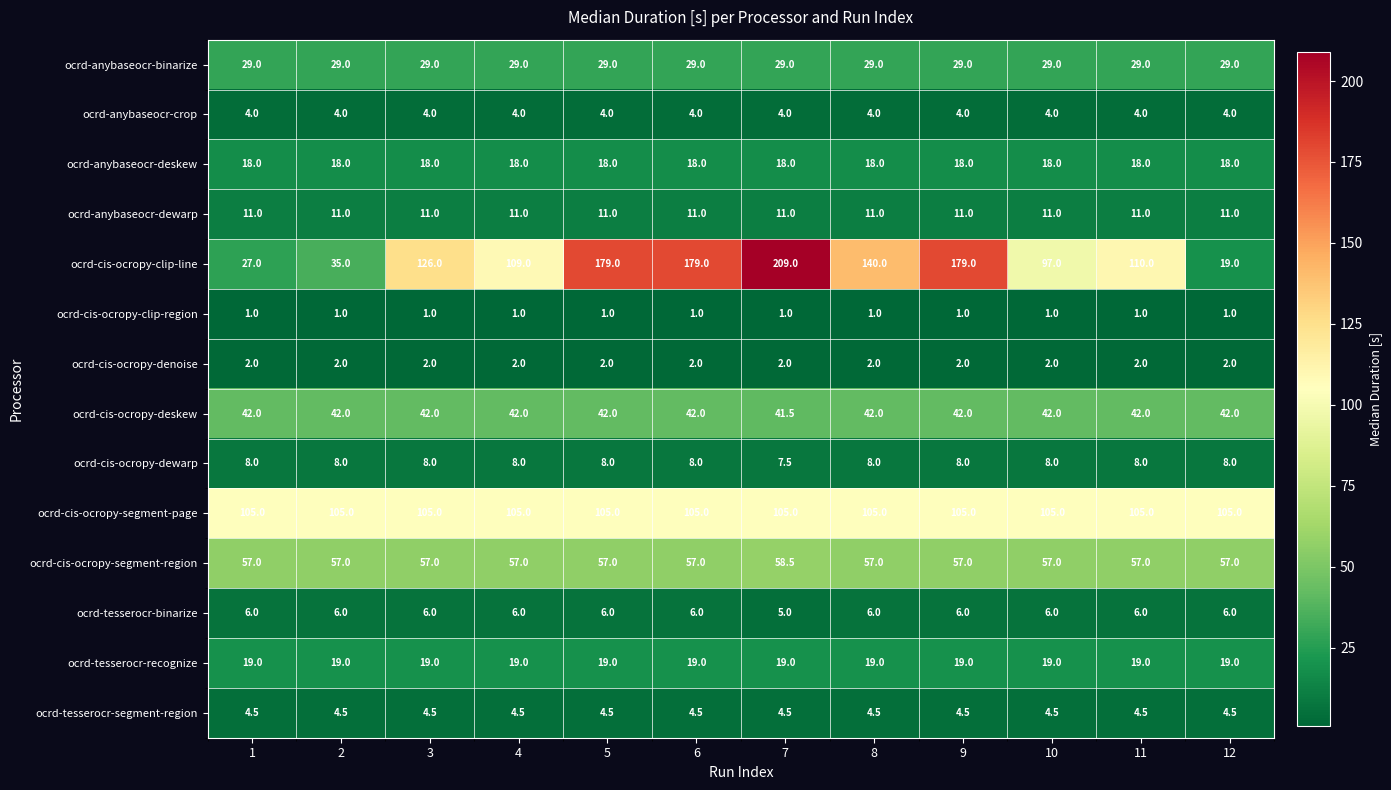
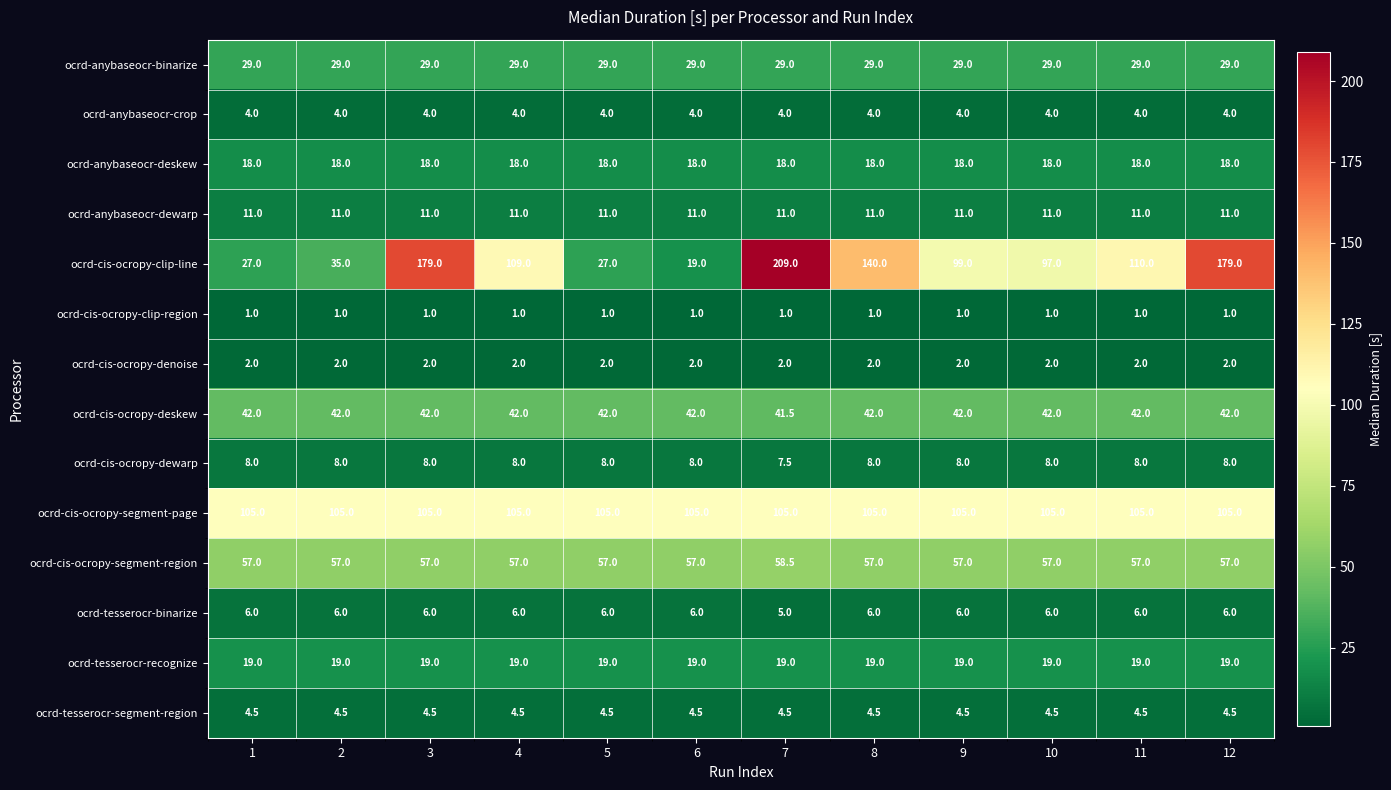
  {
    "ocrd-anybaseocr-binarize": {
      "1": 29.0,
      "2": 29.0,
      "3": 29.0,
      "4": 29.0,
      "5": 29.0,
      "6": 29.0,
      "7": 29.0,
      "8": 29.0,
      "9": 29.0,
      "10": 29.0,
      "11": 29.0,
      "12": 29.0
    },
    "ocrd-anybaseocr-crop": {
      "1": 4.0,
      "2": 4.0,
      "3": 4.0,
      "4": 4.0,
      "5": 4.0,
      "6": 4.0,
      "7": 4.0,
      "8": 4.0,
      "9": 4.0,
      "10": 4.0,
      "11": 4.0,
      "12": 4.0
    },
    "ocrd-anybaseocr-deskew": {
      "1": 18.0,
      "2": 18.0,
      "3": 18.0,
      "4": 18.0,
      "5": 18.0,
      "6": 18.0,
      "7": 18.0,
      "8": 18.0,
      "9": 18.0,
      "10": 18.0,
      "11": 18.0,
      "12": 18.0
    },
    "ocrd-anybaseocr-dewarp": {
      "1": 11.0,
      "2": 11.0,
      "3": 11.0,
      "4": 11.0,
      "5": 11.0,
      "6": 11.0,
      "7": 11.0,
      "8": 11.0,
      "9": 11.0,
      "10": 11.0,
      "11": 11.0,
      "12": 11.0
    },
    "ocrd-cis-ocropy-clip-line": {
      "1": 27.0,
      "2": 35.0,
-     "3": 126.0,
+     "3": 179.0,
      "4": 109.0,
-     "5": 179.0,
-     "6": 179.0,
+     "5": 27.0,
+     "6": 19.0,
      "7": 209.0,
      "8": 140.0,
-     "9": 179.0,
+     "9": 99.0,
      "10": 97.0,
      "11": 110.0,
-     "12": 19.0
+     "12": 179.0
    },
    "ocrd-cis-ocropy-clip-region": {
      "1": 1.0,
      "2": 1.0,
      "3": 1.0,
      "4": 1.0,
      "5": 1.0,
      "6": 1.0,
      "7": 1.0,
      "8": 1.0,
      "9": 1.0,
      "10": 1.0,
      "11": 1.0,
      "12": 1.0
    },
    "ocrd-cis-ocropy-denoise": {
      "1": 2.0,
      "2": 2.0,
      "3": 2.0,
      "4": 2.0,
      "5": 2.0,
      "6": 2.0,
      "7": 2.0,
      "8": 2.0,
      "9": 2.0,
      "10": 2.0,
      "11": 2.0,
      "12": 2.0
    },
    "ocrd-cis-ocropy-deskew": {
      "1": 42.0,
      "2": 42.0,
      "3": 42.0,
      "4": 42.0,
      "5": 42.0,
      "6": 42.0,
      "7": 41.5,
      "8": 42.0,
      "9": 42.0,
      "10": 42.0,
      "11": 42.0,
      "12": 42.0
    },
    "ocrd-cis-ocropy-dewarp": {
      "1": 8.0,
      "2": 8.0,
      "3": 8.0,
      "4": 8.0,
      "5": 8.0,
      "6": 8.0,
      "7": 7.5,
      "8": 8.0,
      "9": 8.0,
      "10": 8.0,
      "11": 8.0,
      "12": 8.0
    },
    "ocrd-cis-ocropy-segment-page": {
      "1": 105.0,
      "2": 105.0,
      "3": 105.0,
      "4": 105.0,
      "5": 105.0,
      "6": 105.0,
      "7": 105.0,
      "8": 105.0,
      "9": 105.0,
      "10": 105.0,
      "11": 105.0,
      "12": 105.0
    },
    "ocrd-cis-ocropy-segment-region": {
      "1": 57.0,
      "2": 57.0,
      "3": 57.0,
      "4": 57.0,
      "5": 57.0,
      "6": 57.0,
      "7": 58.5,
      "8": 57.0,
      "9": 57.0,
      "10": 57.0,
      "11": 57.0,
      "12": 57.0
    },
    "ocrd-tesserocr-binarize": {
      "1": 6.0,
      "2": 6.0,
      "3": 6.0,
      "4": 6.0,
      "5": 6.0,
      "6": 6.0,
      "7": 5.0,
      "8": 6.0,
      "9": 6.0,
      "10": 6.0,
      "11": 6.0,
      "12": 6.0
    },
    "ocrd-tesserocr-recognize": {
      "1": 19.0,
      "2": 19.0,
      "3": 19.0,
      "4": 19.0,
      "5": 19.0,
      "6": 19.0,
      "7": 19.0,
      "8": 19.0,
      "9": 19.0,
      "10": 19.0,
      "11": 19.0,
      "12": 19.0
    },
    "ocrd-tesserocr-segment-region": {
      "1": 4.5,
      "2": 4.5,
      "3": 4.5,
      "4": 4.5,
      "5": 4.5,
      "6": 4.5,
      "7": 4.5,
      "8": 4.5,
      "9": 4.5,
      "10": 4.5,
      "11": 4.5,
      "12": 4.5
    }
  }
